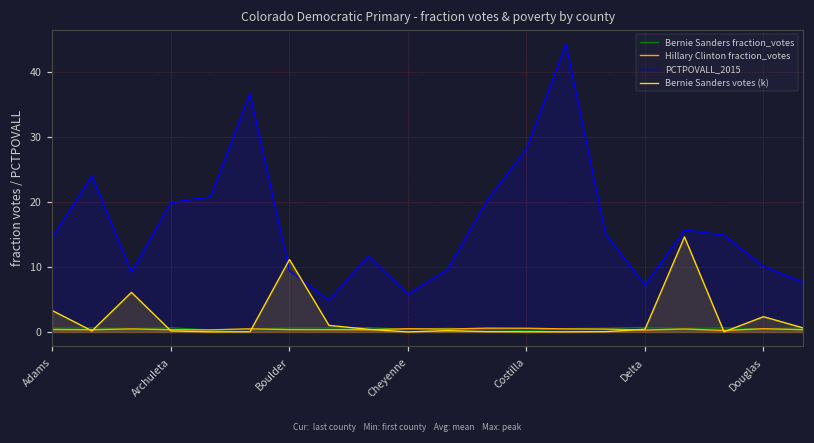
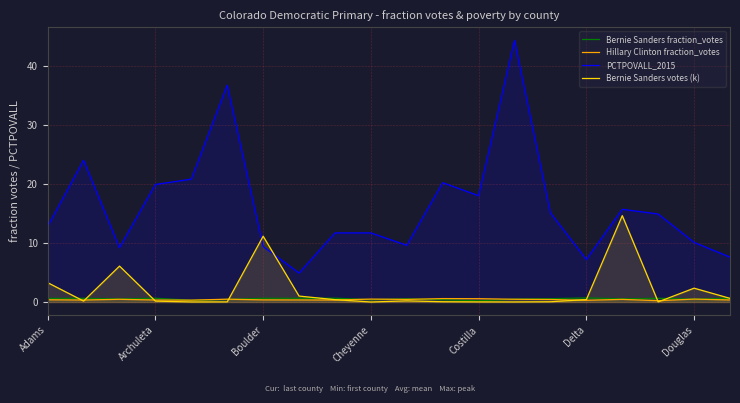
  {
    "PCTPOVALL_2015": {
-     "Adams": 15,
+     "Adams": 13,
      "Archuleta": 20,
      "Boulder": 9,
-     "Cheyenne": 6,
-     "Costilla": 28,
+     "Cheyenne": 12,
+     "Costilla": 18,
      "Delta": 7,
      "Douglas": 10
    }
  }
